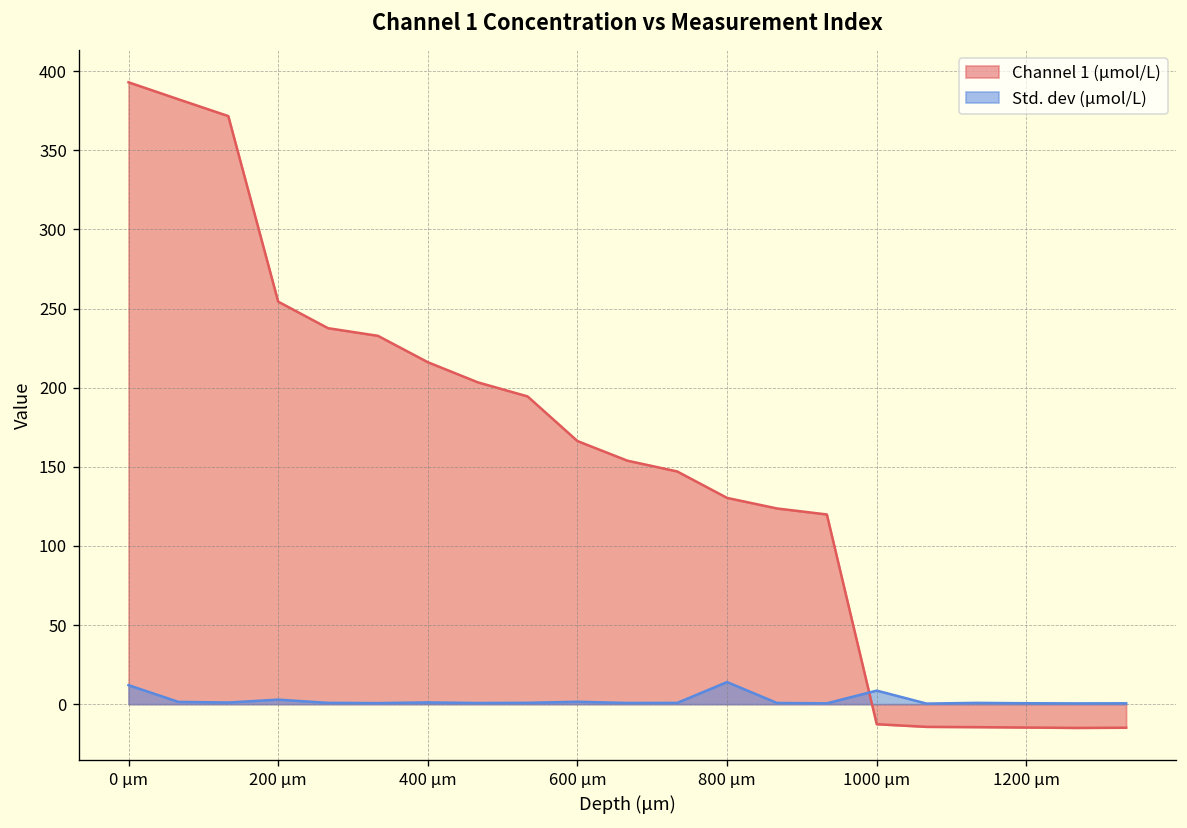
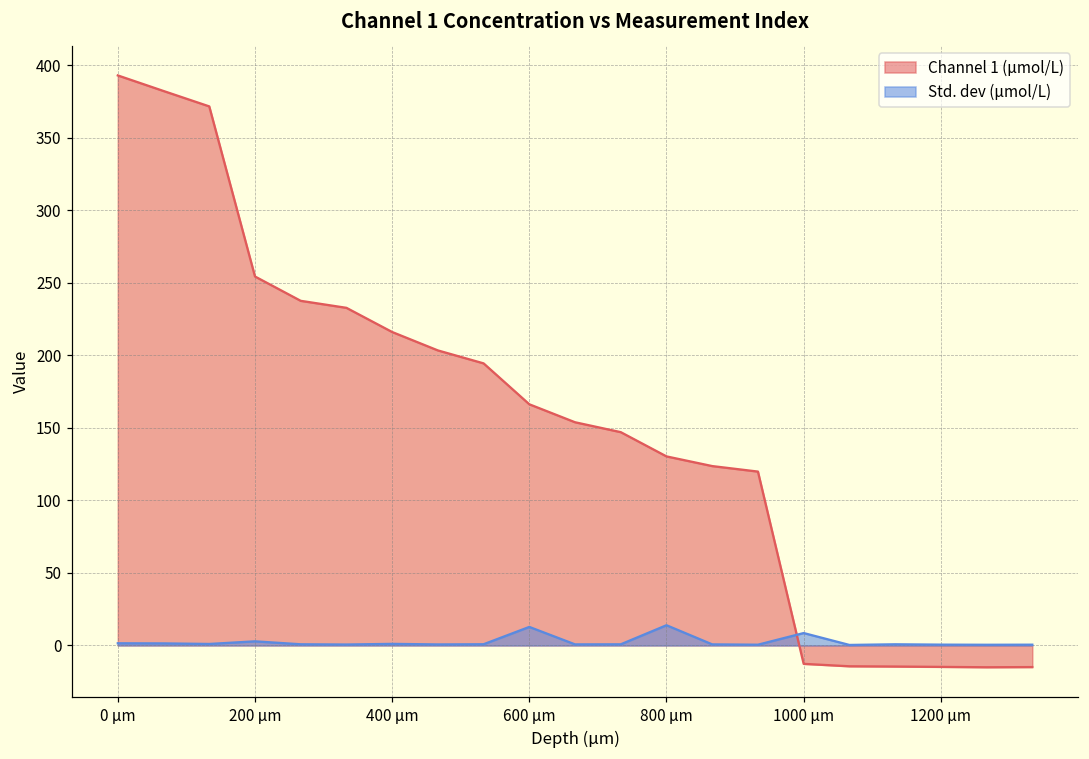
  {
    "Std. dev (μmol/L)": {
-     "0 μm": 12,
+     "0 μm": 2,
      "200 μm": 3,
      "400 μm": 1,
-     "600 μm": 2,
+     "600 μm": 13,
      "800 μm": 14,
      "1000 μm": 9
    }
  }
